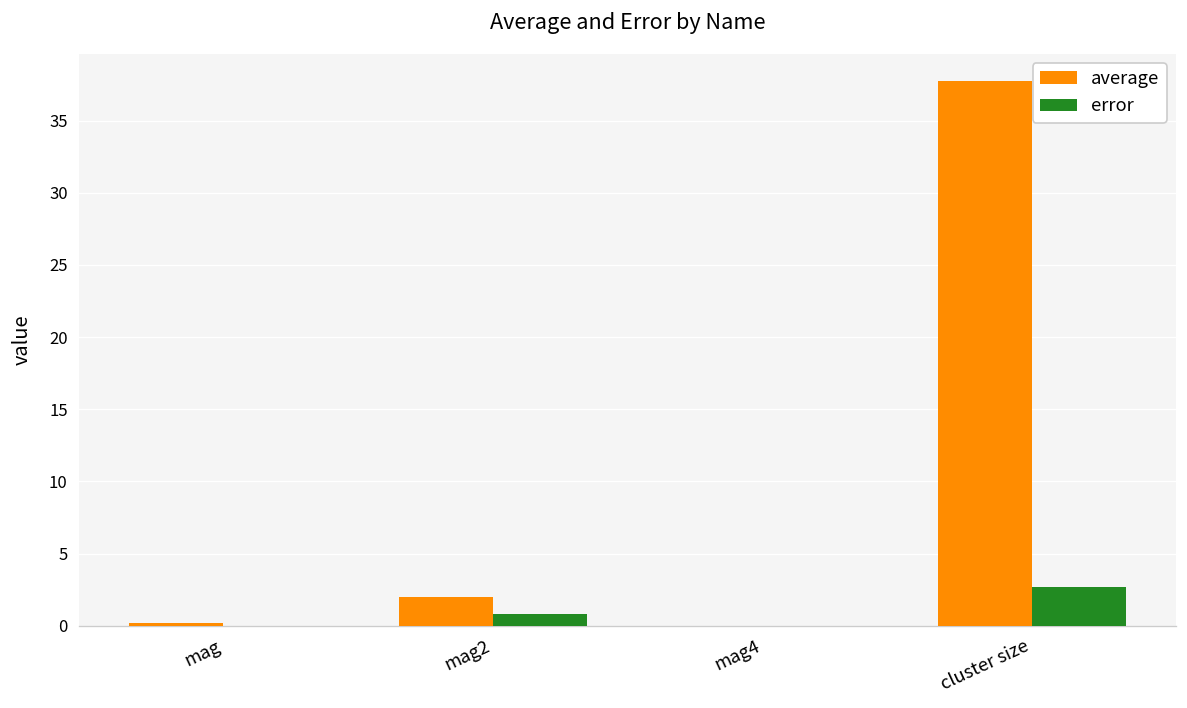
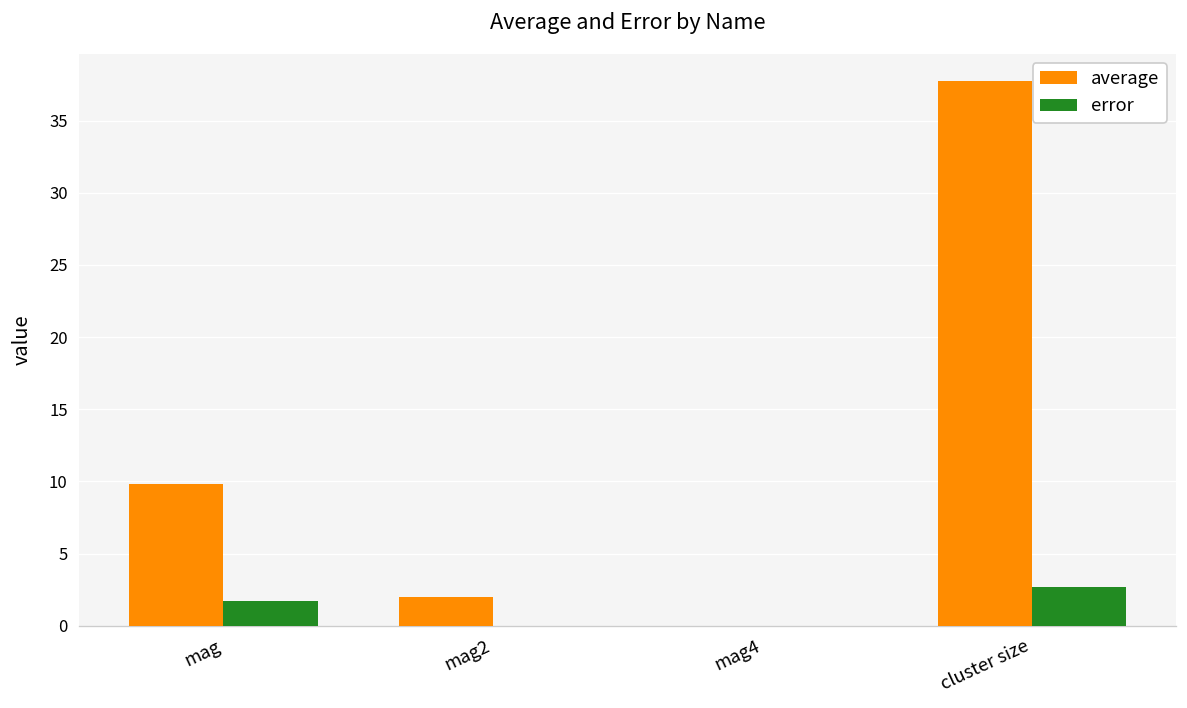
  {
    "average": {
-     "mag": 0.2,
+     "mag": 9.8,
      "mag2": 2.0,
      "cluster size": 37.7
    },
    "error": {
-     "mag": 0.0,
-     "mag2": 0.8,
+     "mag": 1.7,
+     "mag2": 0.0,
      "cluster size": 2.7
    }
  }
